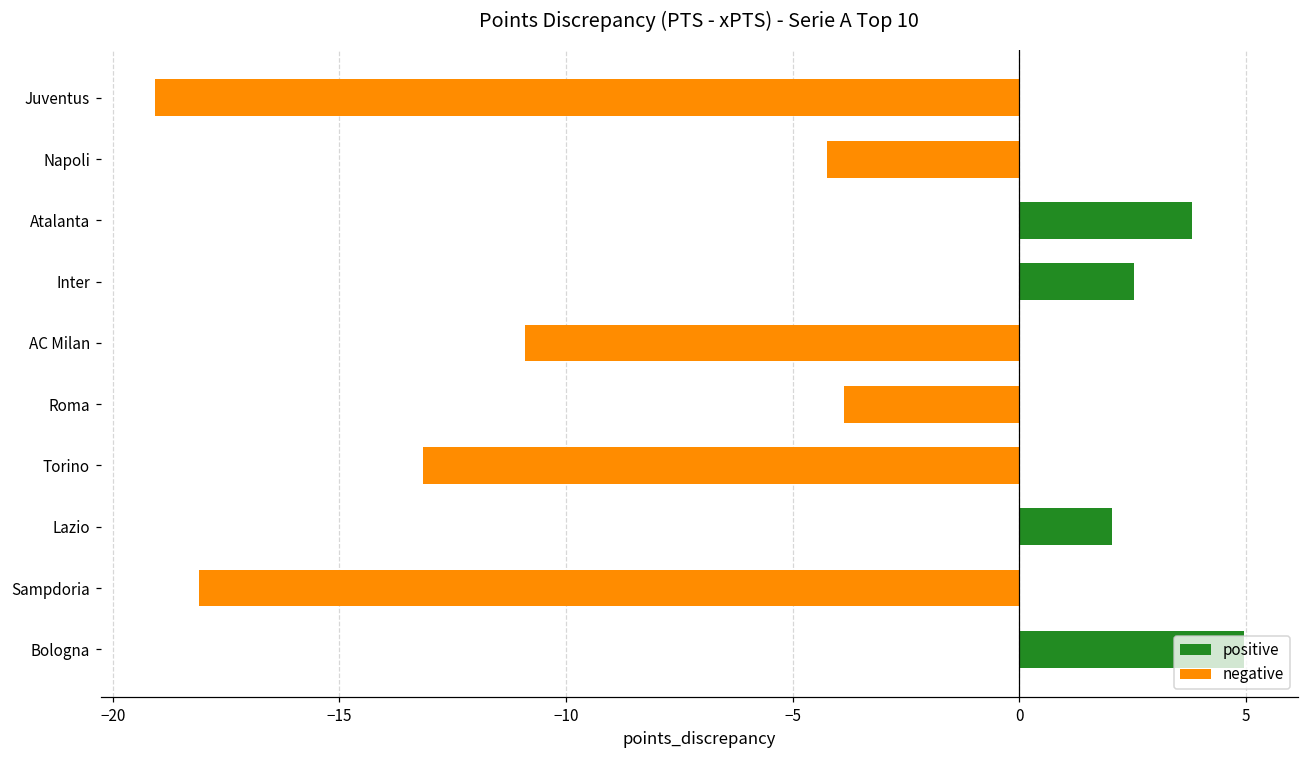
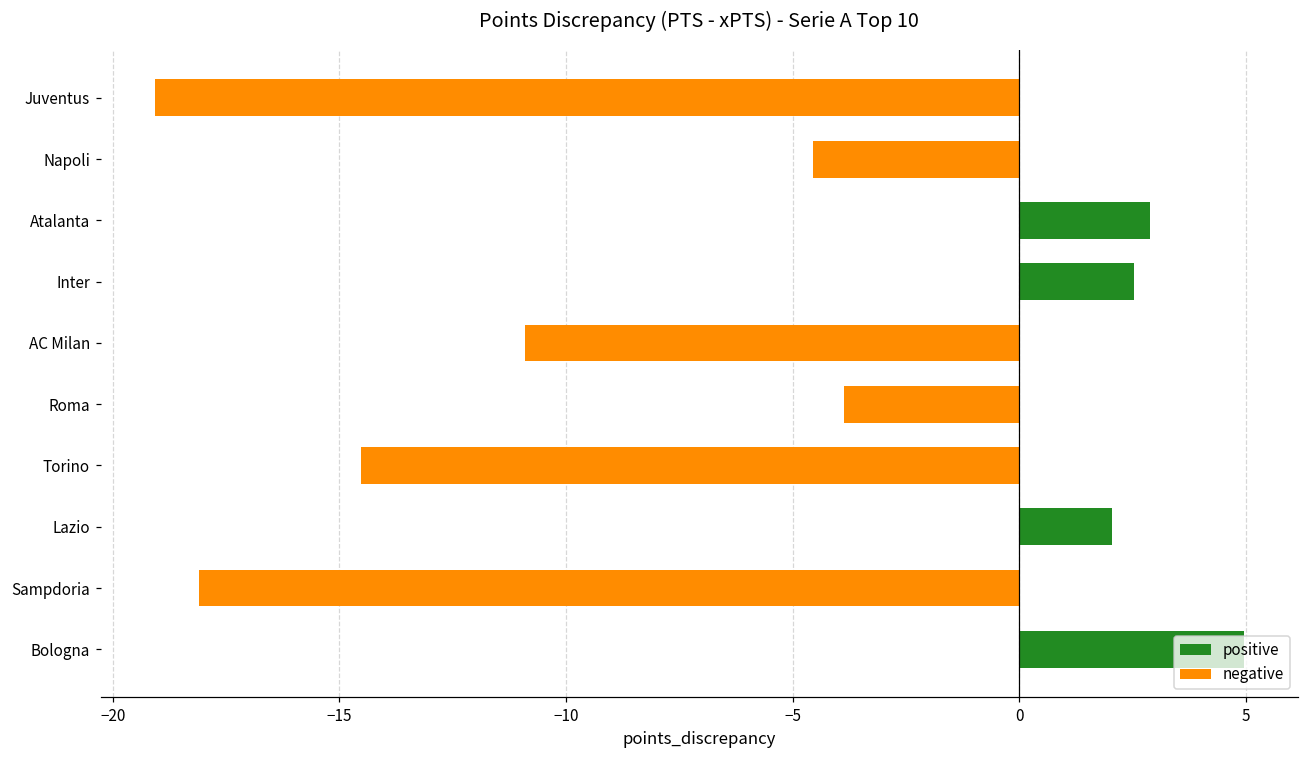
  {
    "Juventus": -19.1,
-   "Napoli": -4.3,
-   "Atalanta": 3.8,
+   "Napoli": -4.6,
+   "Atalanta": 2.9,
    "Inter": 2.5,
    "AC Milan": -10.9,
    "Roma": -3.9,
-   "Torino": -13.2,
+   "Torino": -14.5,
    "Lazio": 2.0,
    "Sampdoria": -18.1
  }
